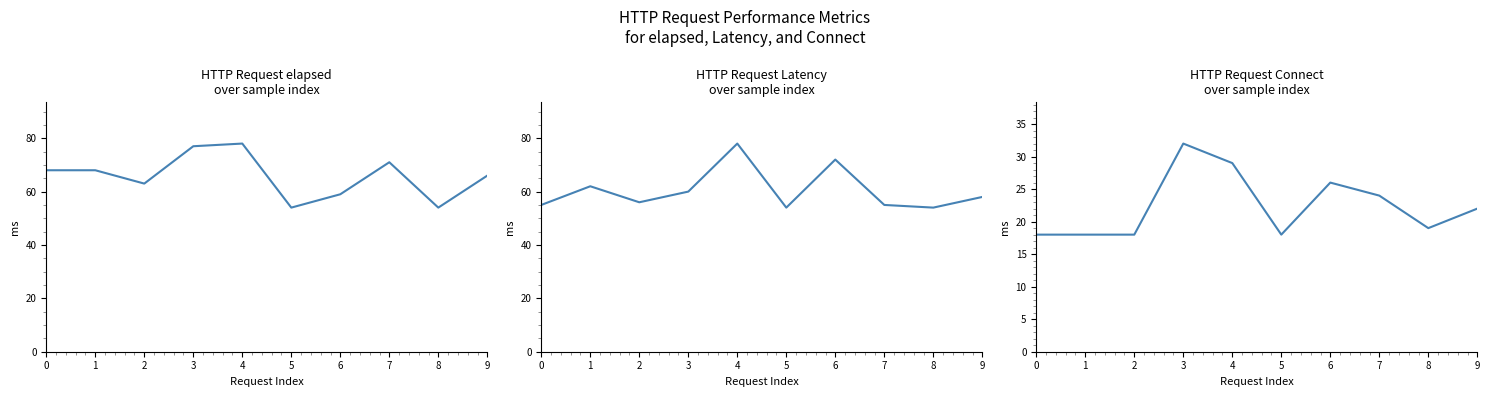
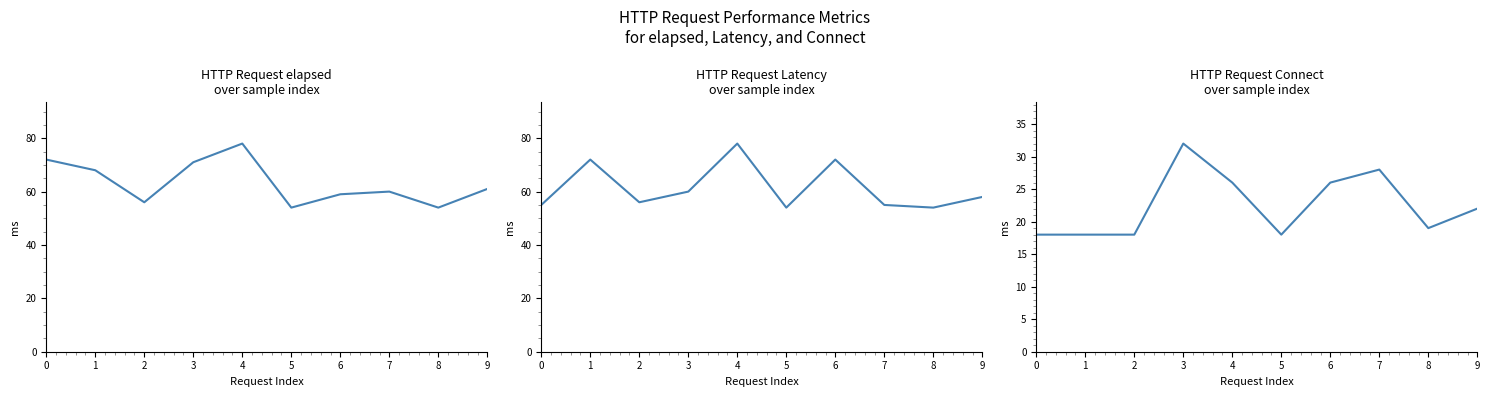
  {
    "HTTP Request elapsed over sample index": {
-     "0": 68,
+     "0": 72,
      "1": 68,
-     "2": 63,
-     "3": 77,
+     "2": 56,
+     "3": 71,
      "4": 78,
      "5": 54,
      "6": 59,
-     "7": 71,
+     "7": 60,
      "8": 54,
-     "9": 66
+     "9": 61
    },
    "HTTP Request Latency over sample index": {
      "0": 55,
-     "1": 62,
+     "1": 72,
      "2": 56,
      "3": 60,
      "4": 78,
      "5": 54,
      "6": 72,
      "7": 55,
      "8": 54,
      "9": 58
    },
    "HTTP Request Connect over sample index": {
      "0": 18,
      "1": 18,
      "2": 18,
      "3": 32,
-     "4": 29,
+     "4": 26,
      "5": 18,
      "6": 26,
-     "7": 24,
+     "7": 28,
      "8": 19,
      "9": 22
    }
  }
